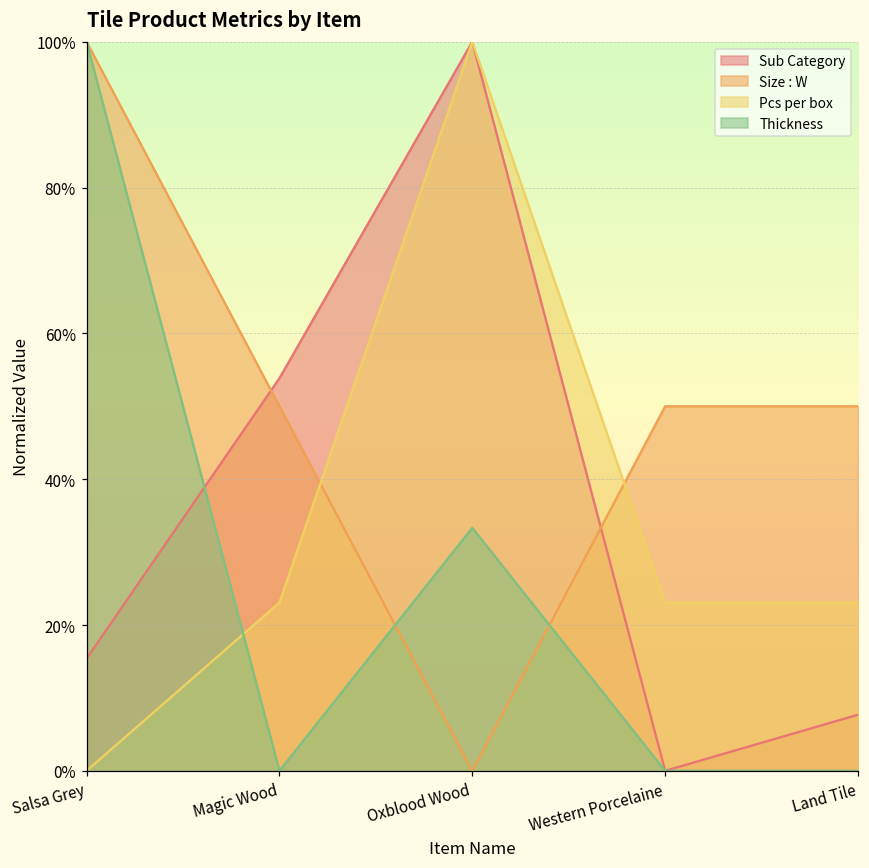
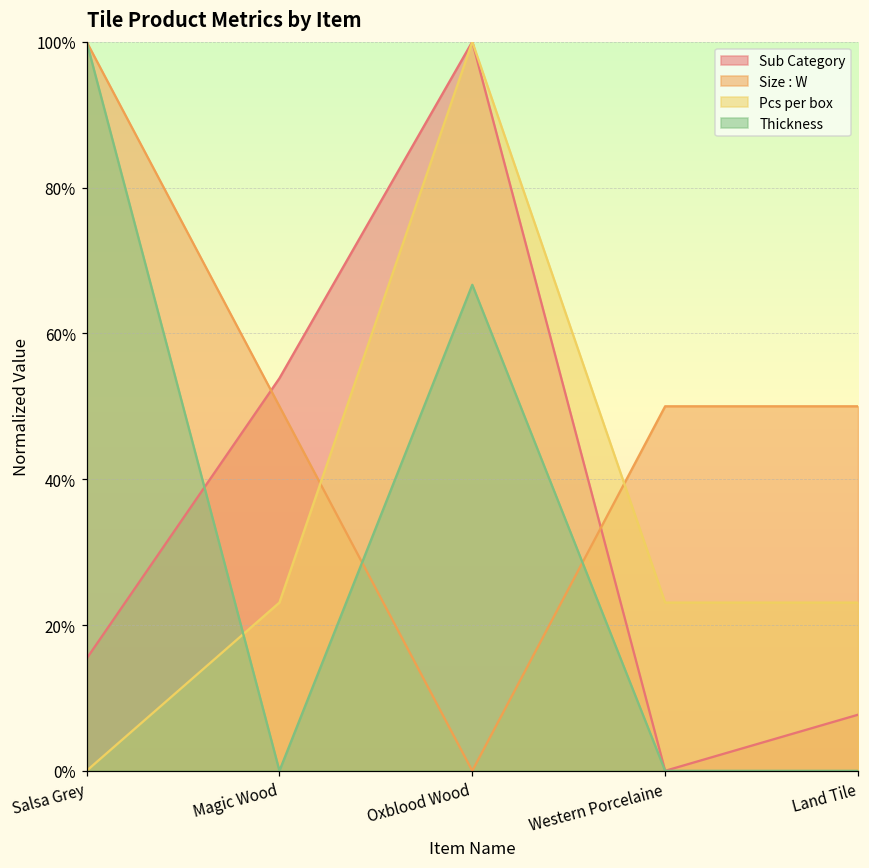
  {
    "Thickness": {
      "Magic Wood": "0%",
-     "Oxblood Wood": "33%",
+     "Oxblood Wood": "67%",
      "Land Tile": "0%"
    }
  }
